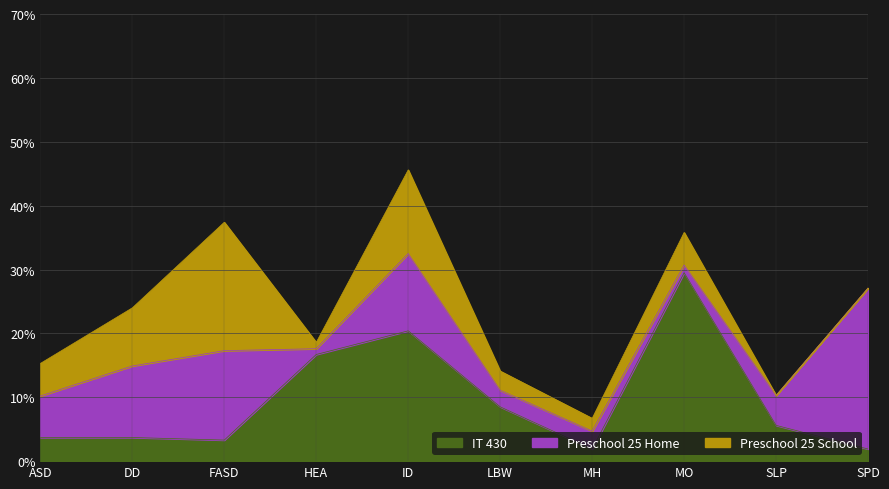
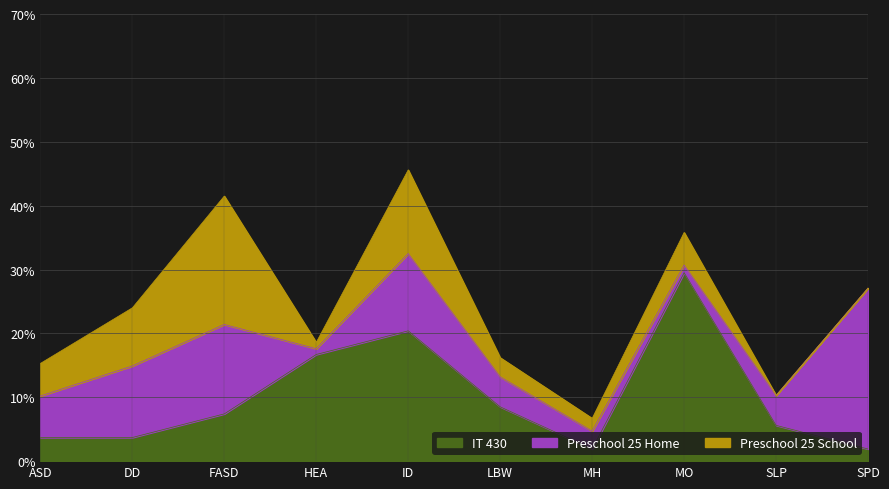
  {
    "IT 430": {
      "ASD": "4%",
      "DD": "4%",
-     "FASD": "3%",
+     "FASD": "7%",
      "HEA": "17%",
      "ID": "20%",
      "LBW": "9%",
      "MO": "30%",
      "SLP": "6%",
      "SPD": "2%"
    },
    "Preschool 25 Home": {
      "ASD": "10%",
      "DD": "15%",
      "HEA": "18%",
      "ID": "33%",
-     "LBW": "3%",
+     "LBW": "5%",
      "MH": "5%",
      "MO": "31%"
    },
    "Preschool 25 School": {
      "ASD": "5%",
      "DD": "9%",
      "FASD": "20%",
      "HEA": "1%",
      "ID": "13%",
      "LBW": "3%",
      "MH": "2%",
      "MO": "5%"
    }
  }
